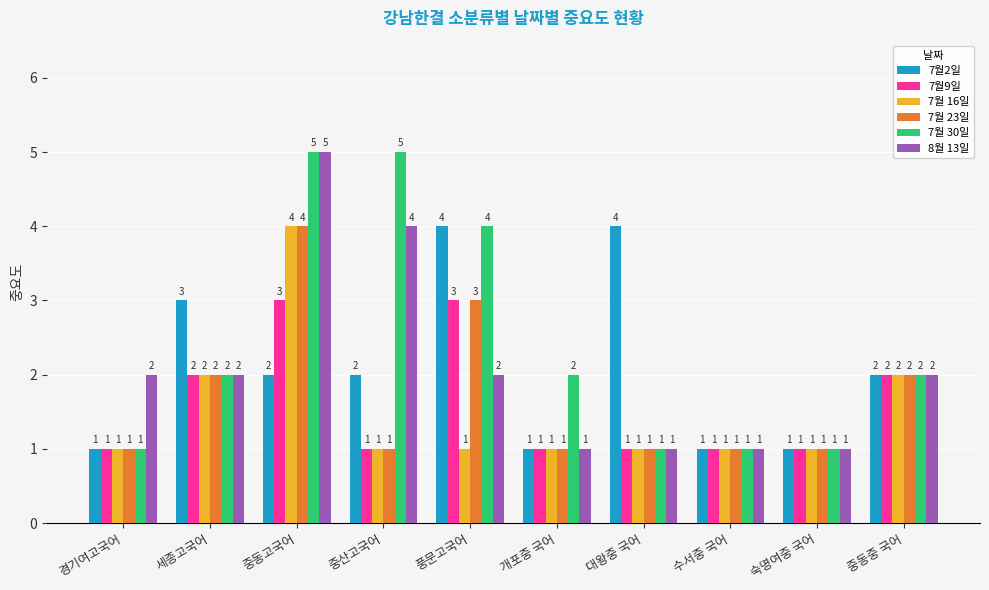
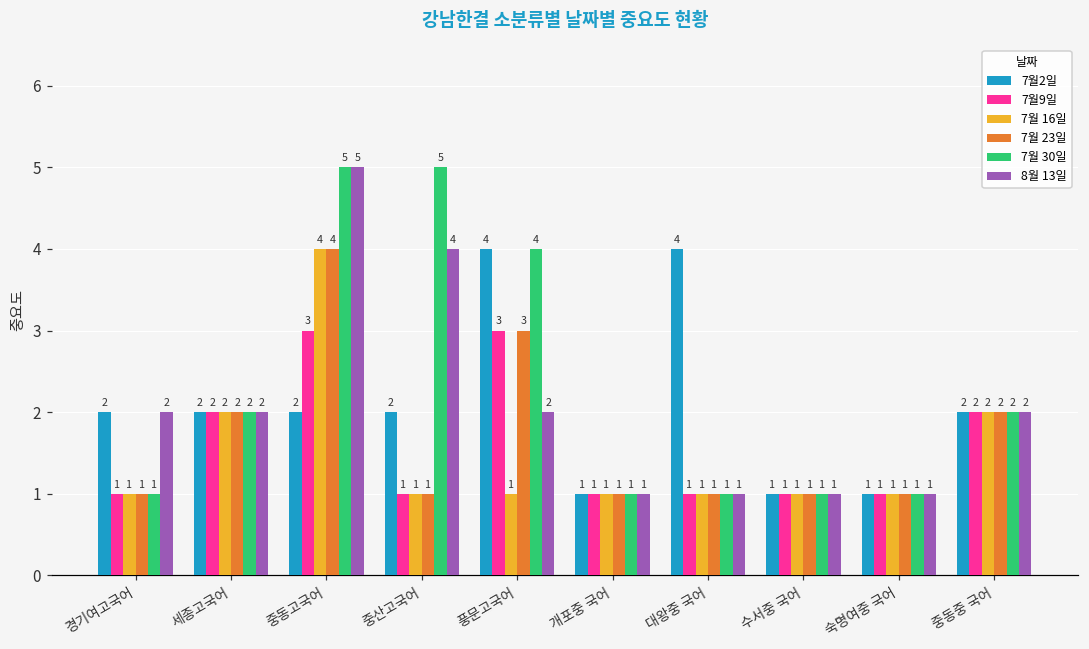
  {
    "7월2일": {
-     "경기여고국어": 1,
-     "세종고국어": 3,
+     "경기여고국어": 2,
+     "세종고국어": 2,
      "중동고국어": 2,
      "중산고국어": 2,
      "풍문고국어": 4,
      "개포중 국어": 1,
      "대왕중 국어": 4,
      "수서중 국어": 1,
      "숙명여중 국어": 1,
      "중동중 국어": 2
    },
    "7월9일": {
      "경기여고국어": 1,
      "세종고국어": 2,
      "중동고국어": 3,
      "중산고국어": 1,
      "풍문고국어": 3,
      "개포중 국어": 1,
      "대왕중 국어": 1,
      "수서중 국어": 1,
      "숙명여중 국어": 1,
      "중동중 국어": 2
    },
    "7월 30일": {
      "경기여고국어": 1,
      "세종고국어": 2,
      "중동고국어": 5,
      "중산고국어": 5,
      "풍문고국어": 4,
-     "개포중 국어": 2,
+     "개포중 국어": 1,
      "대왕중 국어": 1,
      "수서중 국어": 1,
      "숙명여중 국어": 1,
      "중동중 국어": 2
    },
    "8월 13일": {
      "경기여고국어": 2,
      "세종고국어": 2,
      "중동고국어": 5,
      "중산고국어": 4,
      "풍문고국어": 2,
      "개포중 국어": 1,
      "대왕중 국어": 1,
      "수서중 국어": 1,
      "숙명여중 국어": 1,
      "중동중 국어": 2
    }
  }
